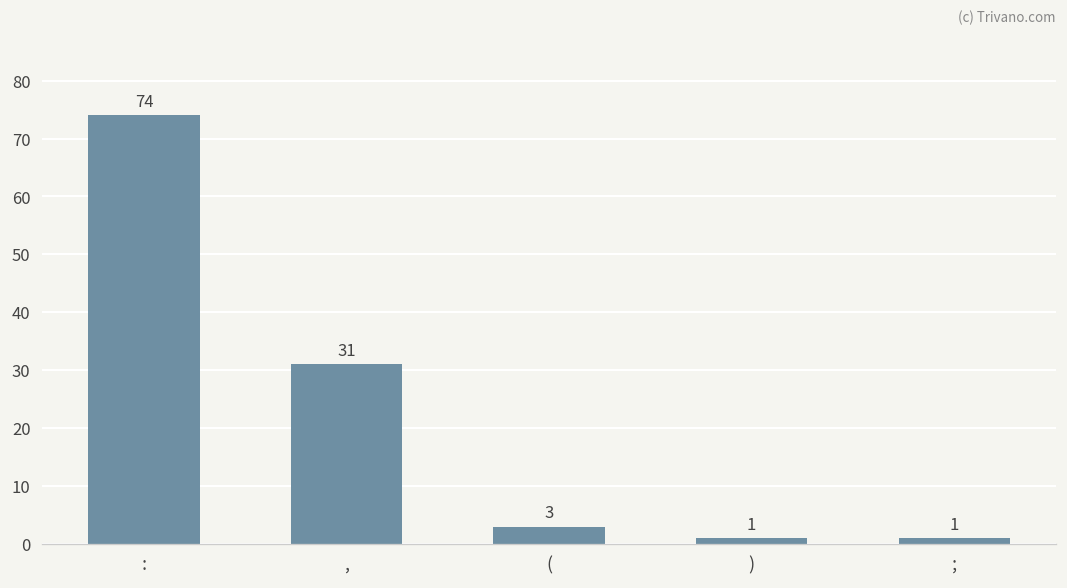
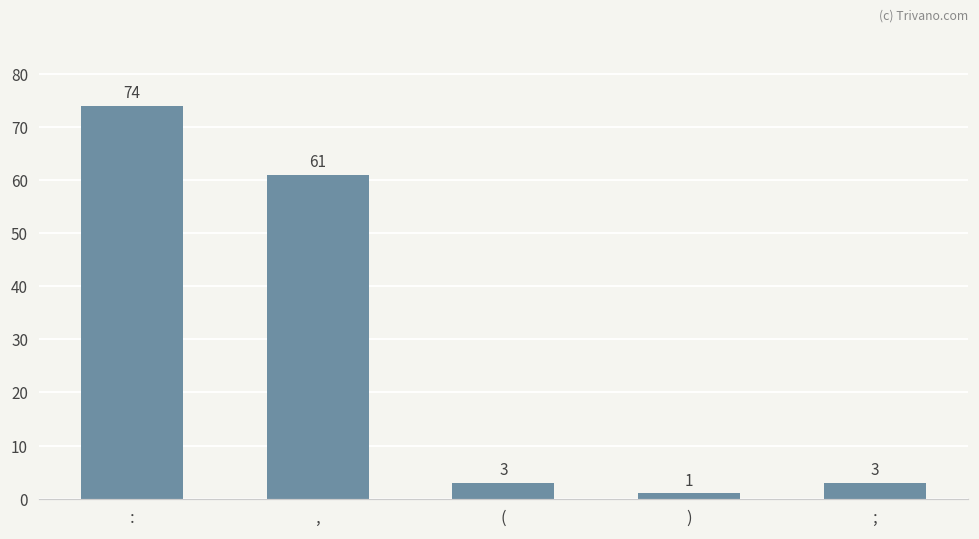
  {
    ":": 74,
-   ",": 31,
+   ",": 61,
    "(": 3,
    ")": 1,
-   ";": 1
+   ";": 3
  }
